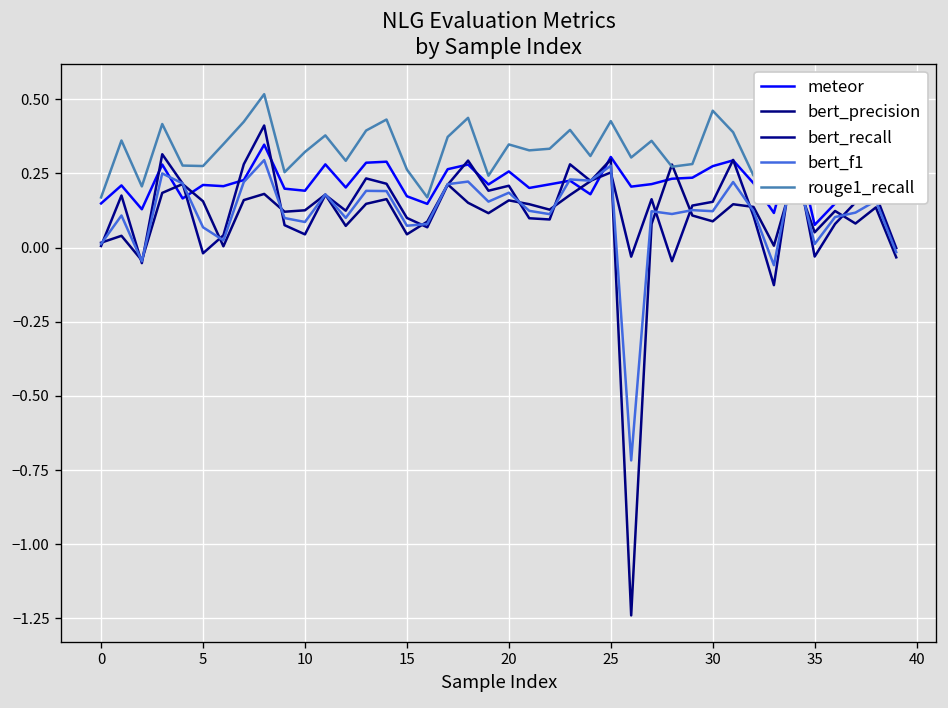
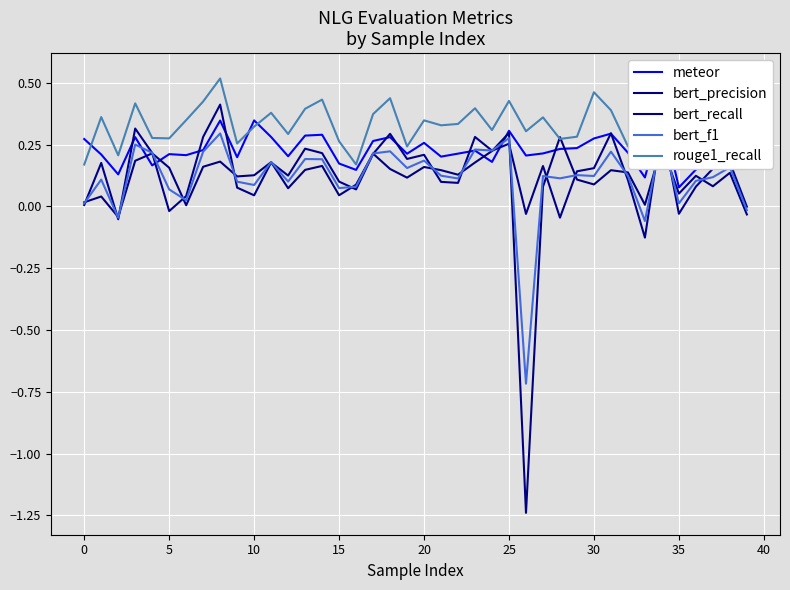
  {
    "meteor": {
-     "0": 0.15,
+     "0": 0.27,
      "5": 0.21,
-     "10": 0.19,
+     "10": 0.35,
      "15": 0.17,
      "20": 0.26,
      "30": 0.27,
      "35": 0.08
    }
  }
